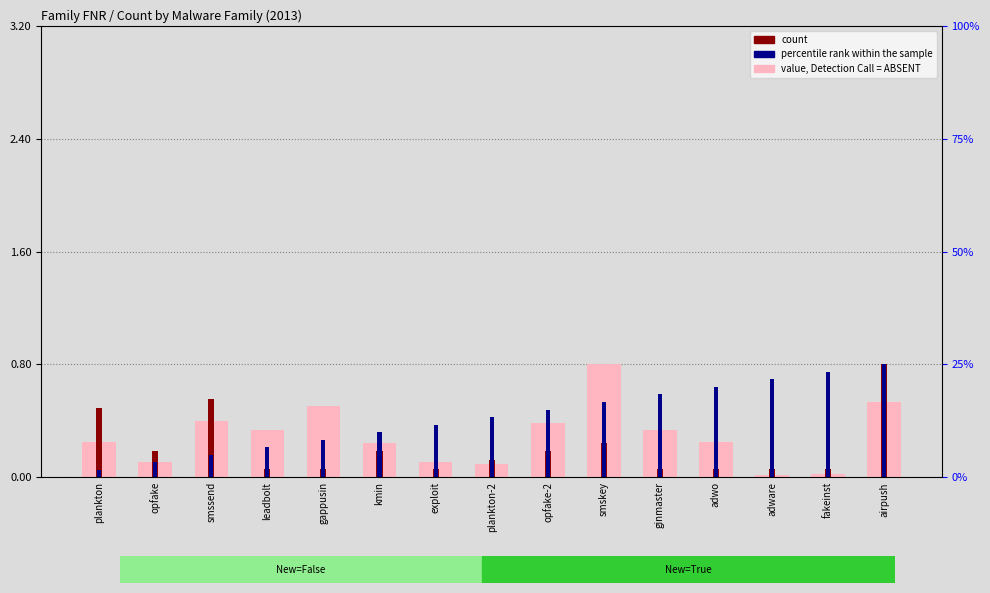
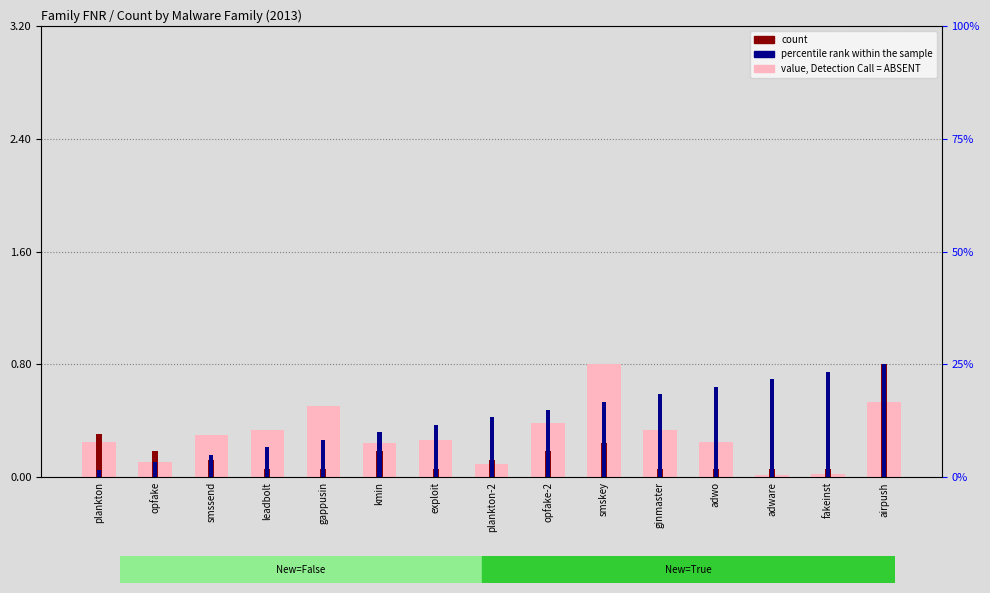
  {
    "value, Detection Call = ABSENT": {
-     "smssend": 0.4,
+     "smssend": 0.3,
      "leadbolt": 0.33,
      "gappusin": 0.51,
-     "exploit": 0.11,
+     "exploit": 0.27,
      "smskey": 0.80
    },
    "count": {
-     "plankton": 0.49,
+     "plankton": 0.31,
      "opfake": 0.18,
-     "smssend": 0.55,
+     "smssend": 0.12,
      "airpush": 0.80
    },
    "percentile rank within the sample": {
      "kmin": 0.32,
      "exploit": 0.37,
      "plankton-2": 0.43,
      "opfake-2": 0.48,
      "ginmaster": 0.59,
      "adwo": 0.64,
      "adware": 0.69,
      "fakeinst": 0.75,
      "airpush": 0.80
    }
  }
